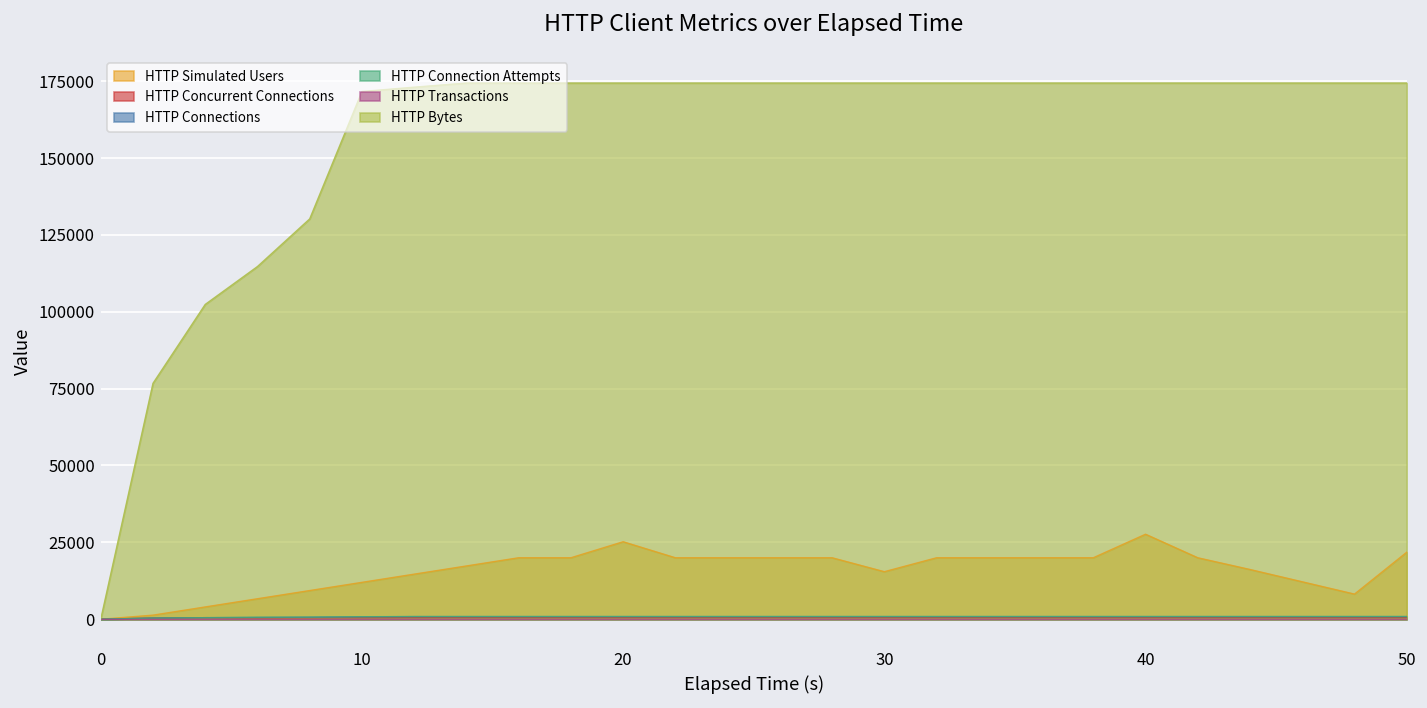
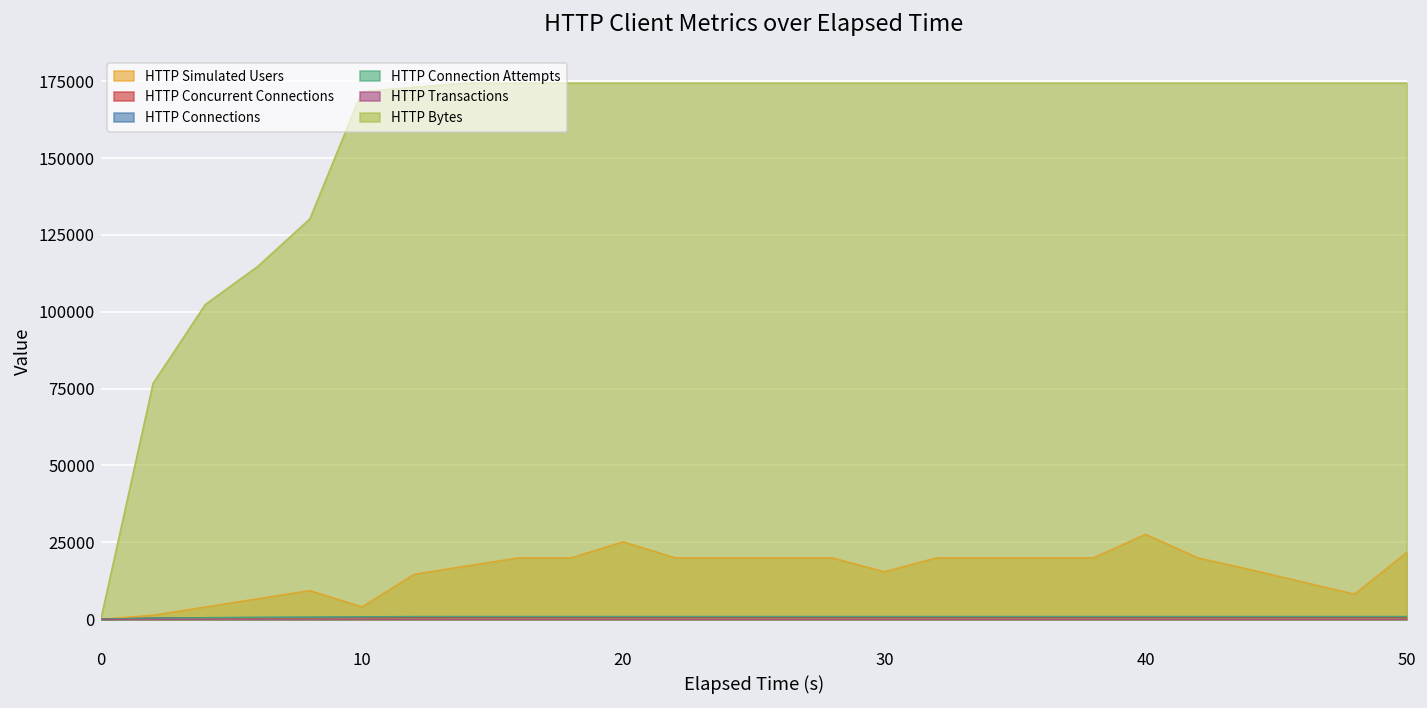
  {
    "HTTP Simulated Users": {
-     "10": 12000,
+     "10": 4000,
      "20": 25000,
      "30": 15000,
      "40": 28000,
      "50": 22000
    },
    "HTTP Bytes": {
      "20": 174000,
      "30": 174000,
      "40": 174000,
      "50": 174000
    }
  }
